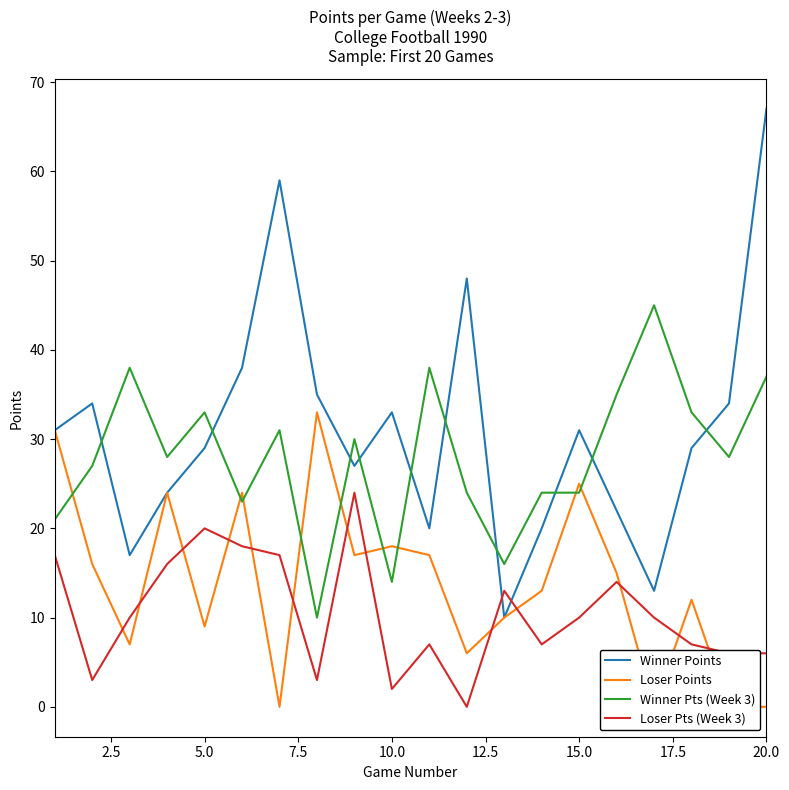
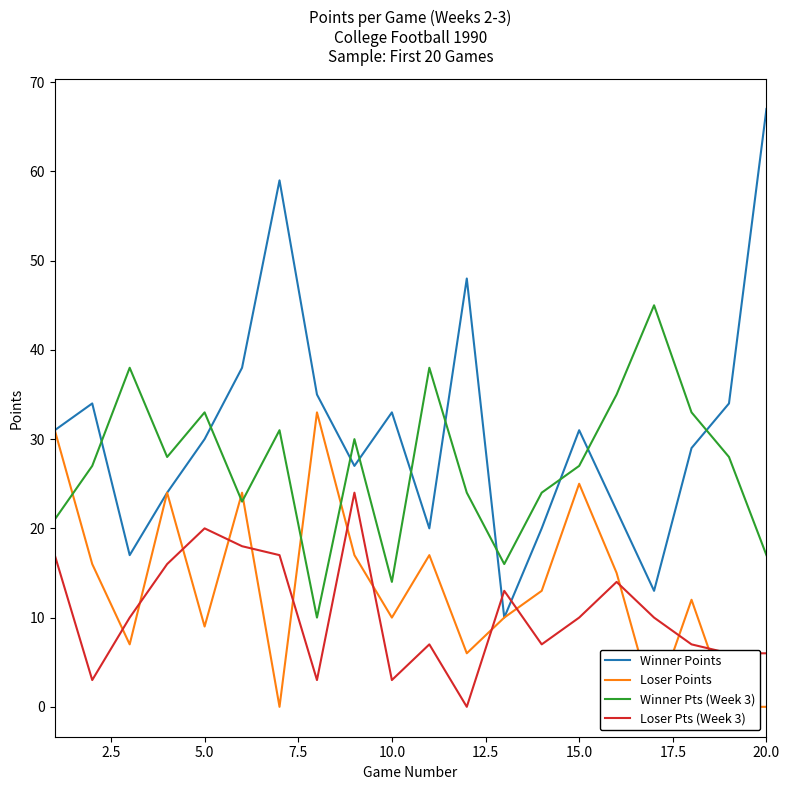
  {
    "Winner Points": {
-     "5.0": 29,
+     "5.0": 30,
      "10.0": 33,
      "15.0": 31,
      "20.0": 67
    },
    "Loser Points": {
      "5.0": 9,
-     "10.0": 18,
+     "10.0": 10,
      "15.0": 25,
      "20.0": 0
    },
    "Winner Pts (Week 3)": {
      "5.0": 33,
      "10.0": 14,
-     "15.0": 24,
-     "20.0": 37
+     "15.0": 27,
+     "20.0": 17
    },
    "Loser Pts (Week 3)": {
      "5.0": 20,
-     "10.0": 2,
+     "10.0": 3,
      "15.0": 10,
      "20.0": 6
    }
  }
